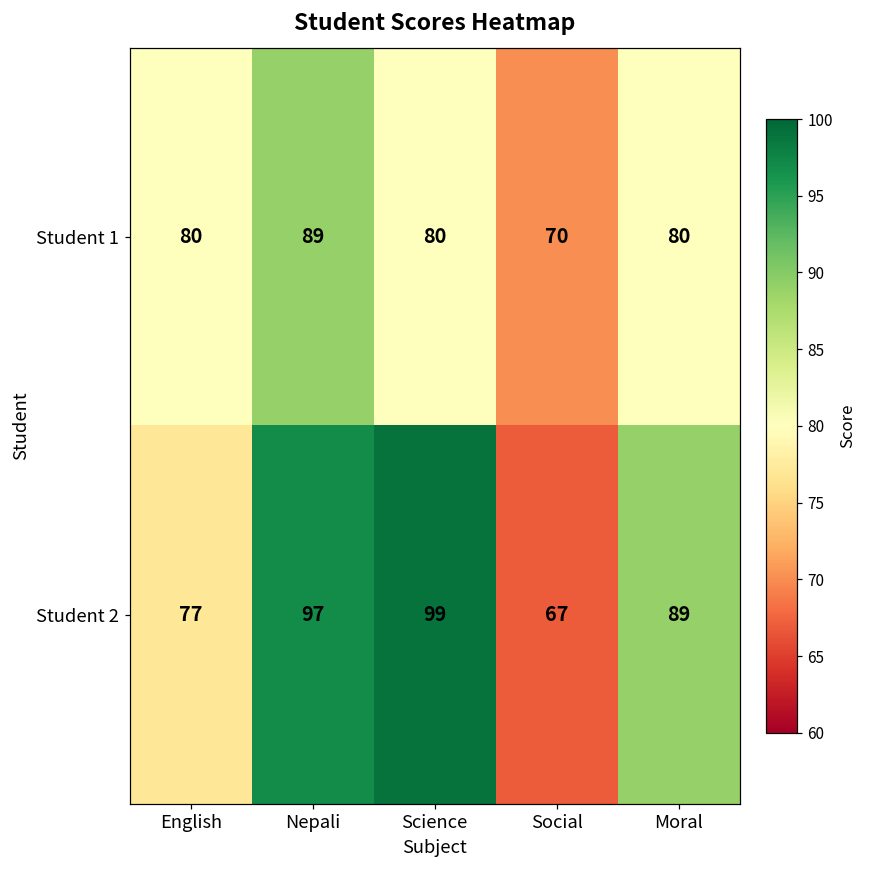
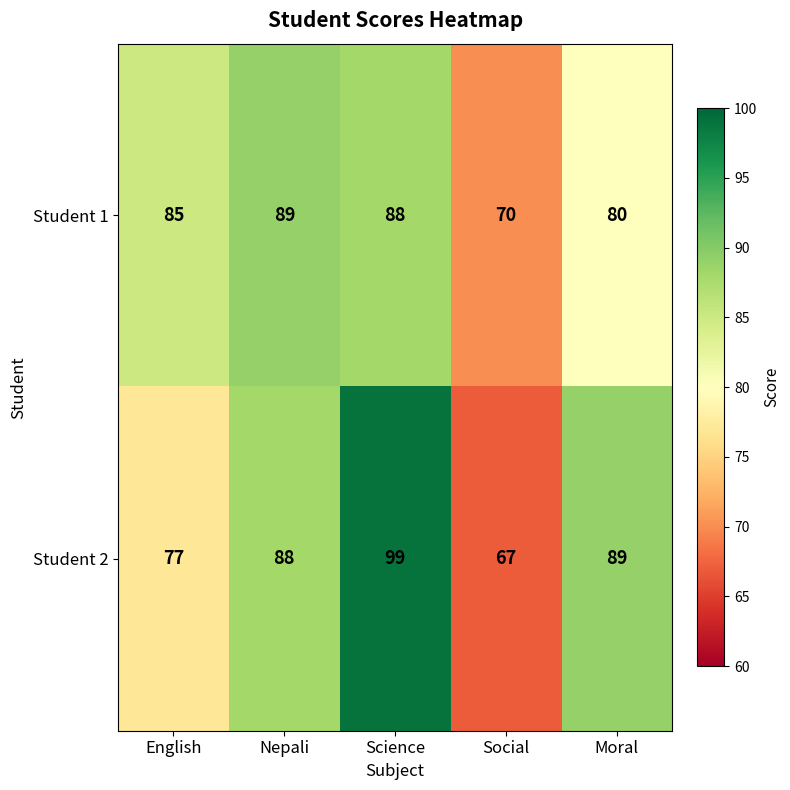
  {
    "Student 1": {
-     "English": 80,
+     "English": 85,
      "Nepali": 89,
-     "Science": 80,
+     "Science": 88,
      "Social": 70,
      "Moral": 80
    },
    "Student 2": {
      "English": 77,
-     "Nepali": 97,
+     "Nepali": 88,
      "Science": 99,
      "Social": 67,
      "Moral": 89
    }
  }
